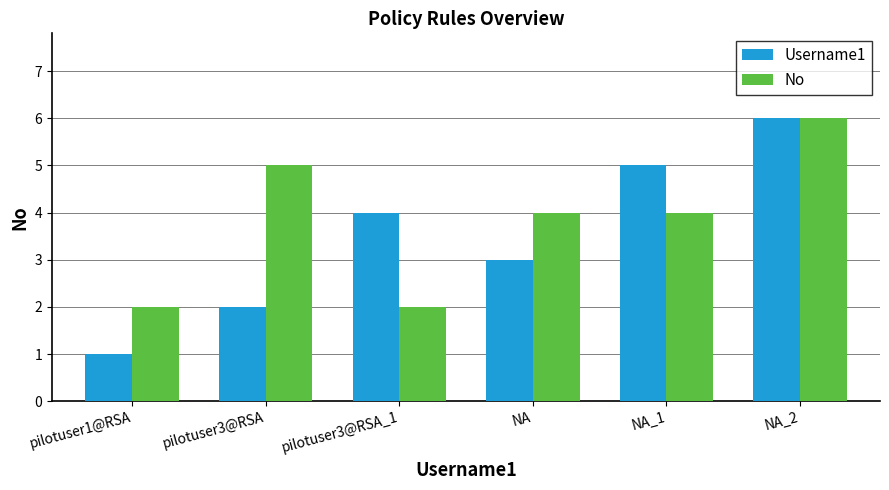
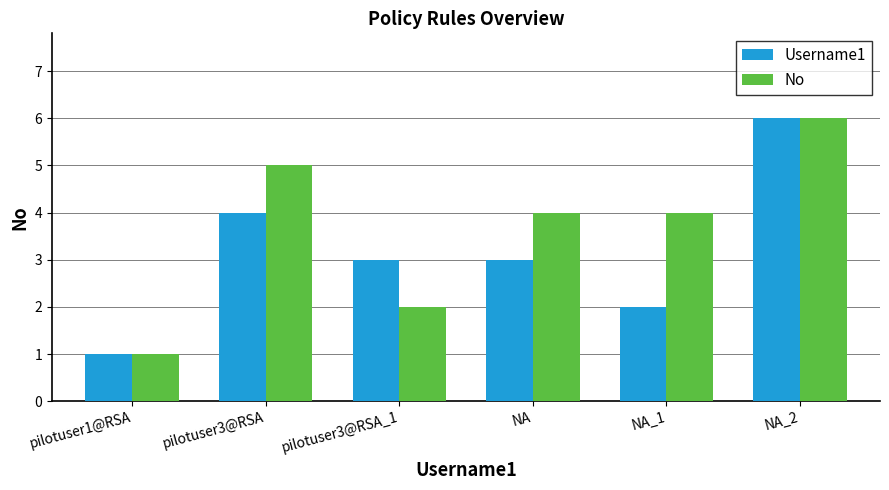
  {
    "Username1": {
      "pilotuser1@RSA": 1,
-     "pilotuser3@RSA": 2,
-     "pilotuser3@RSA_1": 4,
+     "pilotuser3@RSA": 4,
+     "pilotuser3@RSA_1": 3,
      "NA": 3,
-     "NA_1": 5,
+     "NA_1": 2,
      "NA_2": 6
    },
    "No": {
-     "pilotuser1@RSA": 2,
+     "pilotuser1@RSA": 1,
      "pilotuser3@RSA": 5,
      "pilotuser3@RSA_1": 2,
      "NA": 4,
      "NA_1": 4,
      "NA_2": 6
    }
  }
